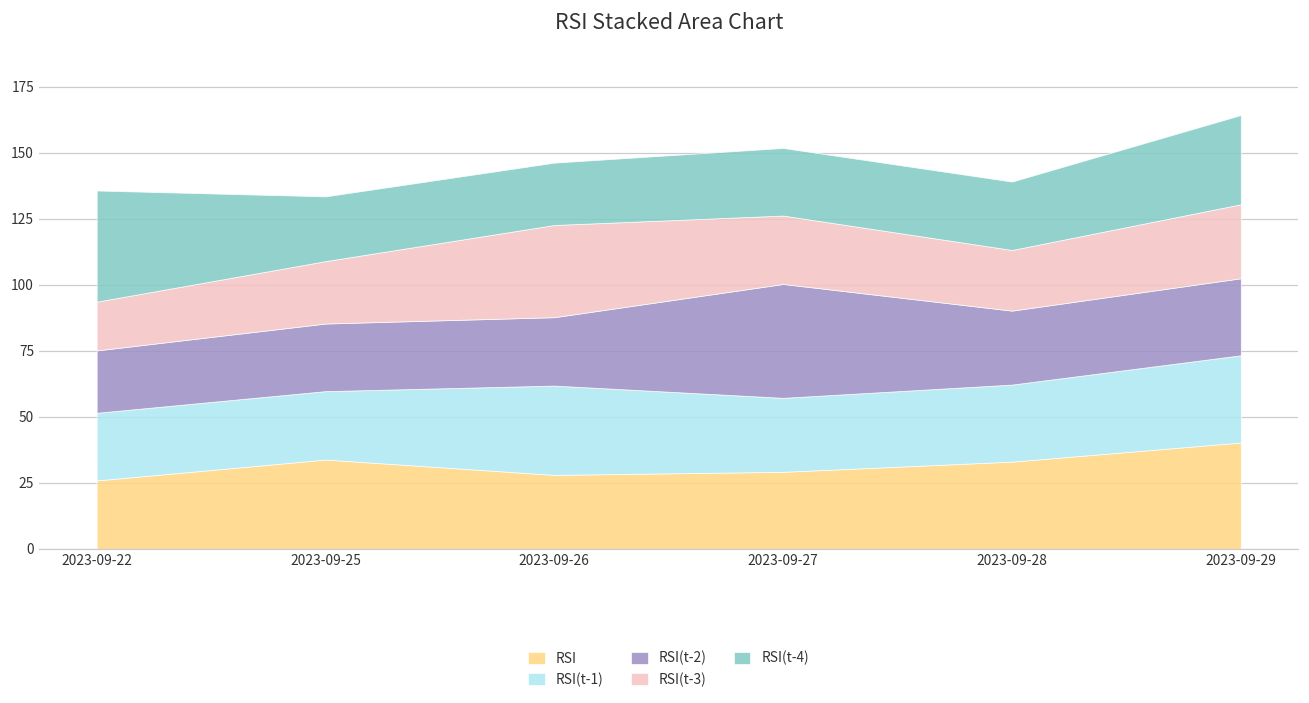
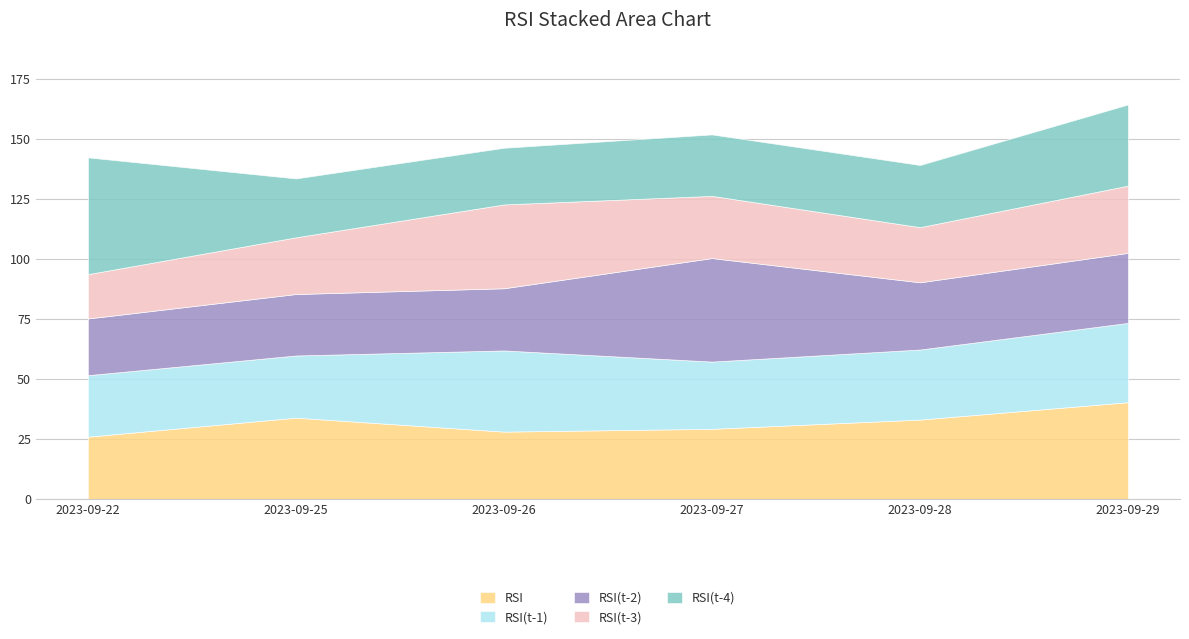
  {
    "RSI": {
      "2023-09-22": 26,
      "2023-09-25": 34,
      "2023-09-26": 28,
      "2023-09-27": 29,
      "2023-09-28": 33,
      "2023-09-29": 40
    },
    "RSI(t-1)": {
      "2023-09-22": 26,
      "2023-09-25": 26,
      "2023-09-26": 34,
      "2023-09-27": 28,
      "2023-09-28": 29,
      "2023-09-29": 33
    },
    "RSI(t-2)": {
      "2023-09-22": 24,
      "2023-09-25": 26,
      "2023-09-26": 26,
      "2023-09-27": 43,
      "2023-09-28": 28,
      "2023-09-29": 29
    },
    "RSI(t-3)": {
      "2023-09-22": 18,
      "2023-09-25": 24,
      "2023-09-26": 35,
      "2023-09-27": 26,
      "2023-09-28": 23,
      "2023-09-29": 28
    },
    "RSI(t-4)": {
-     "2023-09-22": 42,
+     "2023-09-22": 49,
      "2023-09-25": 25,
      "2023-09-26": 24,
      "2023-09-27": 26,
      "2023-09-28": 26,
      "2023-09-29": 34
    }
  }
